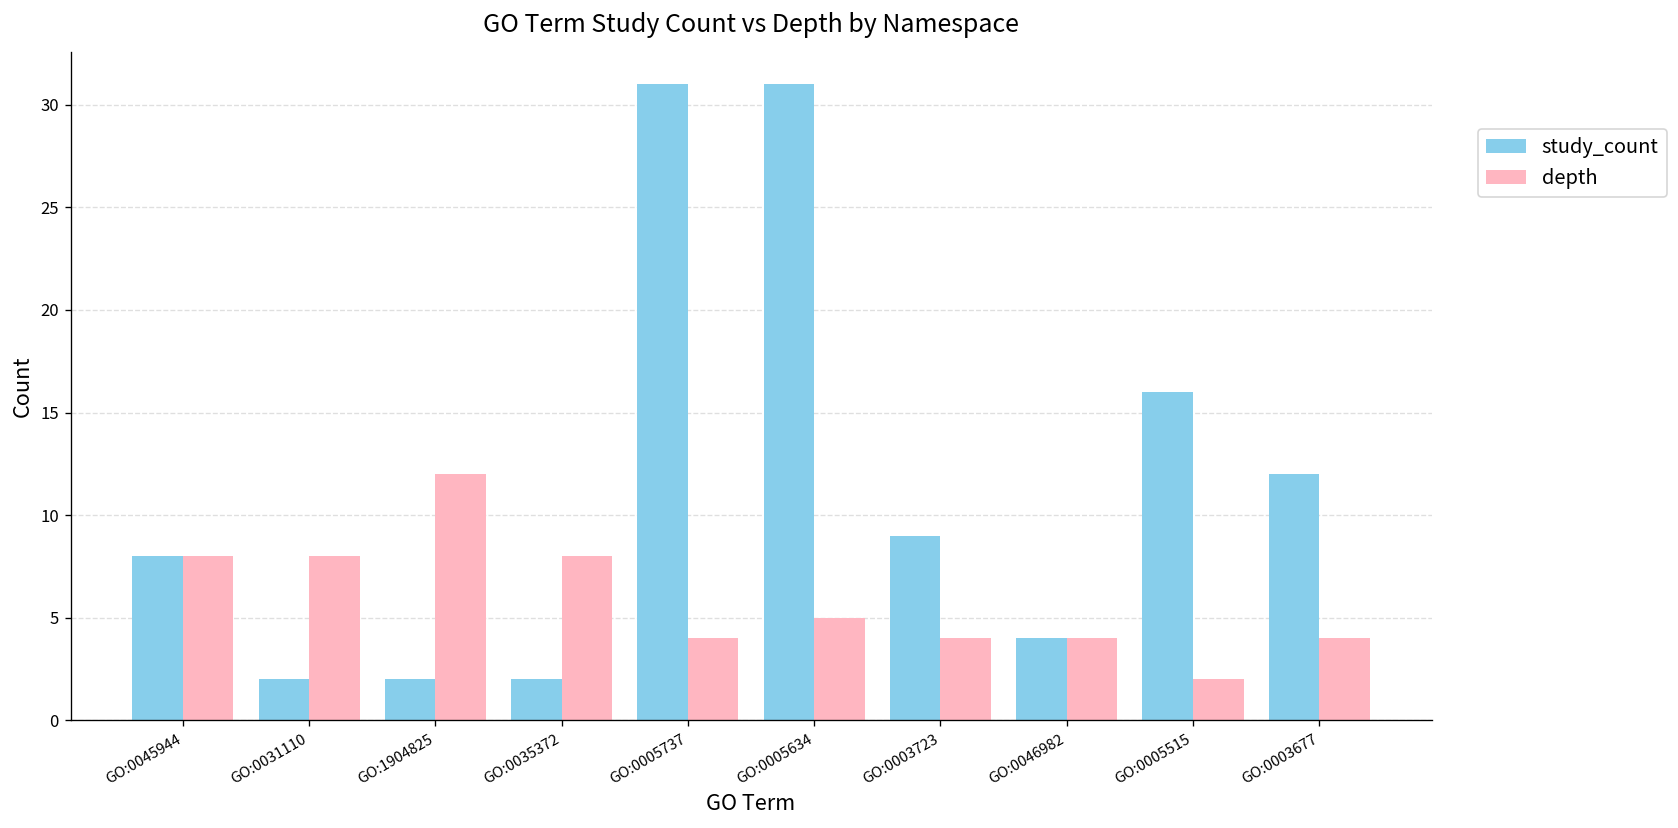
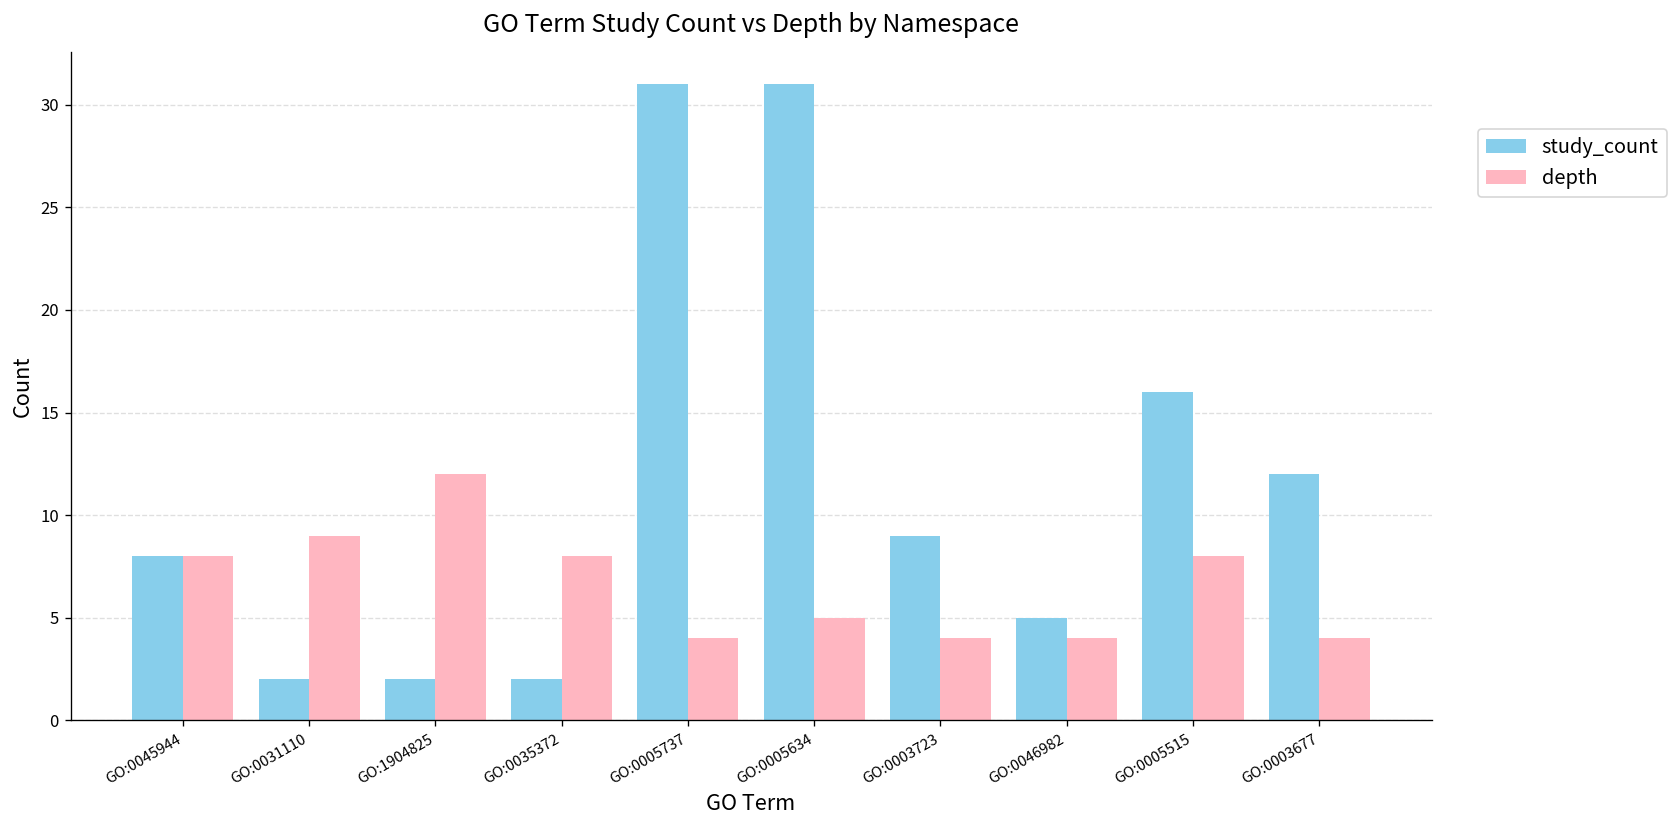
  {
    "study_count": {
      "GO:0045944": 8,
      "GO:0031110": 2,
      "GO:1904825": 2,
      "GO:0035372": 2,
      "GO:0005737": 31,
      "GO:0005634": 31,
      "GO:0003723": 9,
-     "GO:0046982": 4,
+     "GO:0046982": 5,
      "GO:0005515": 16,
      "GO:0003677": 12
    },
    "depth": {
      "GO:0045944": 8,
-     "GO:0031110": 8,
+     "GO:0031110": 9,
      "GO:1904825": 12,
      "GO:0035372": 8,
      "GO:0005737": 4,
      "GO:0005634": 5,
      "GO:0003723": 4,
      "GO:0046982": 4,
-     "GO:0005515": 2,
+     "GO:0005515": 8,
      "GO:0003677": 4
    }
  }
